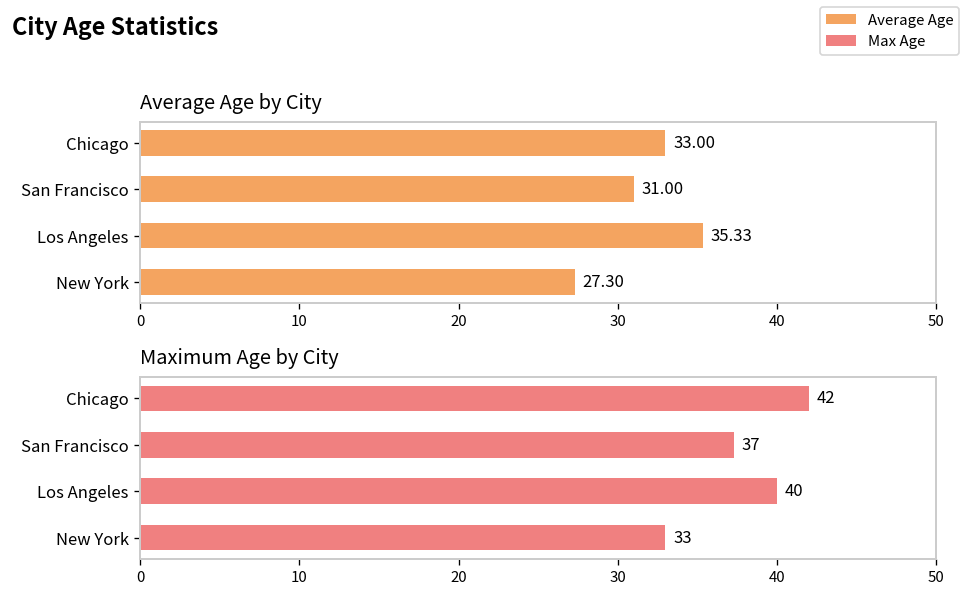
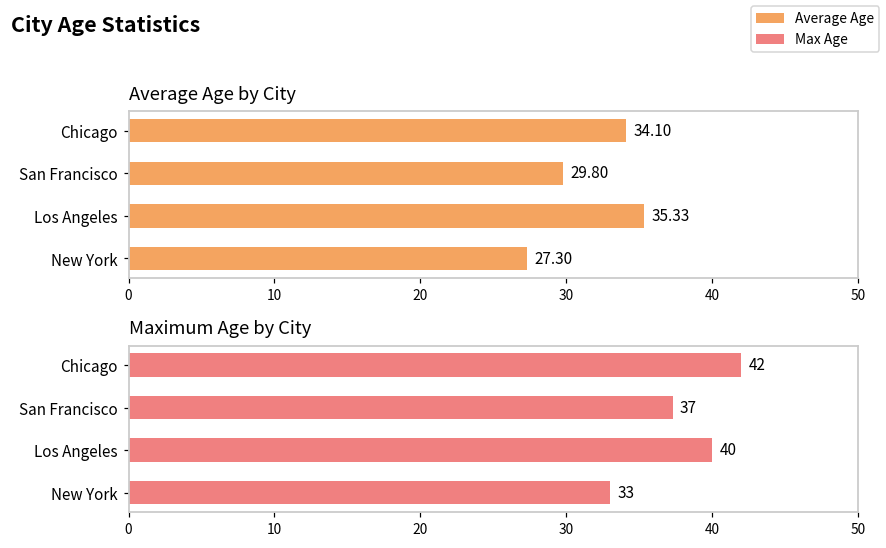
  {
    "Average Age by City": {
-     "Chicago": 33.00,
-     "San Francisco": 31.00,
+     "Chicago": 34.10,
+     "San Francisco": 29.80,
      "Los Angeles": 35.33,
      "New York": 27.30
    },
    "Maximum Age by City": {
      "Chicago": 42,
      "San Francisco": 37,
      "Los Angeles": 40,
      "New York": 33
    }
  }
